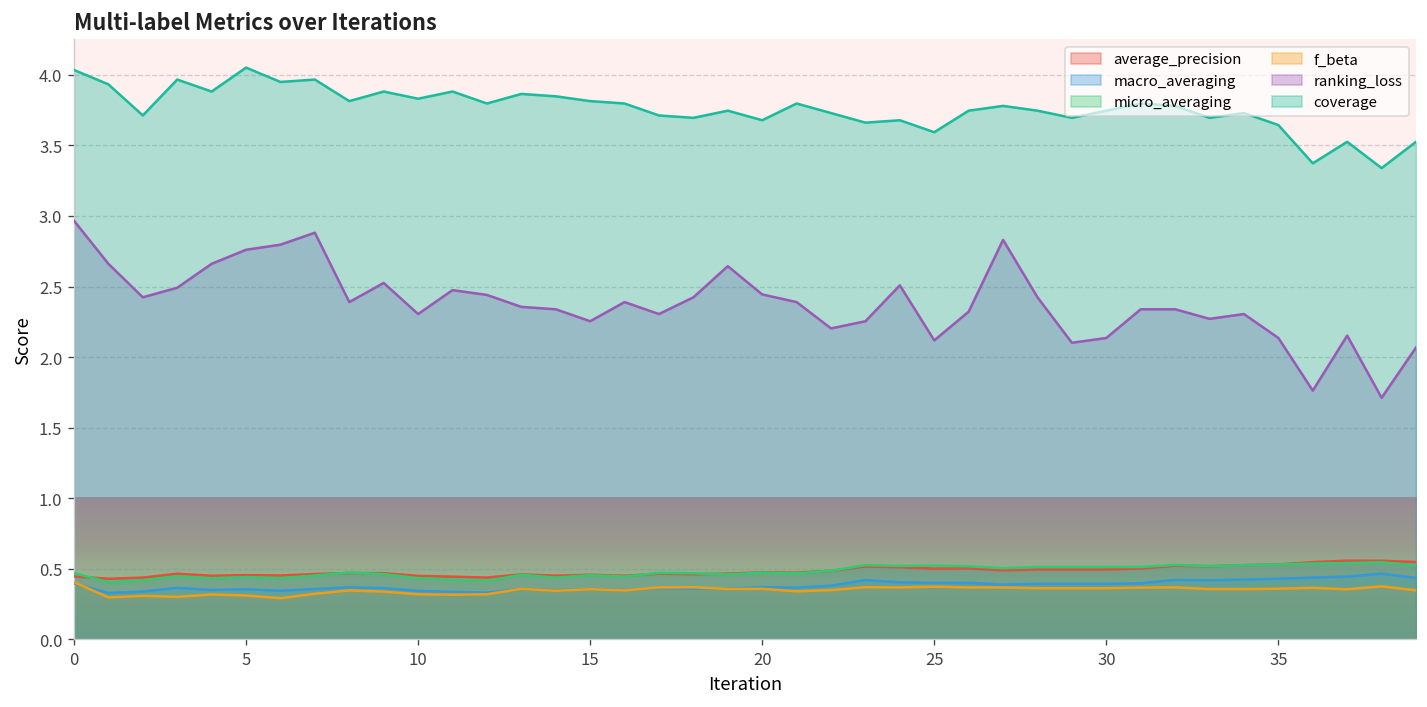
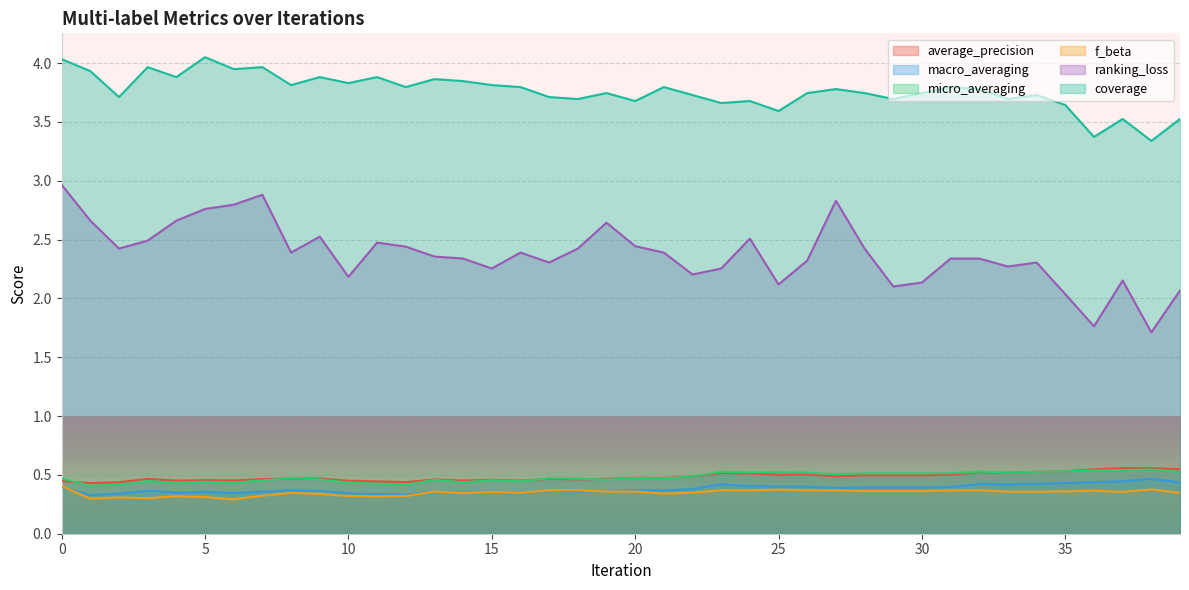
  {
    "ranking_loss": {
      "0": 2.97,
      "5": 2.76,
-     "10": 2.31,
+     "10": 2.18,
      "15": 2.25,
      "20": 2.44,
      "25": 2.12,
      "30": 2.14,
-     "35": 2.14
+     "35": 2.04
    }
  }
